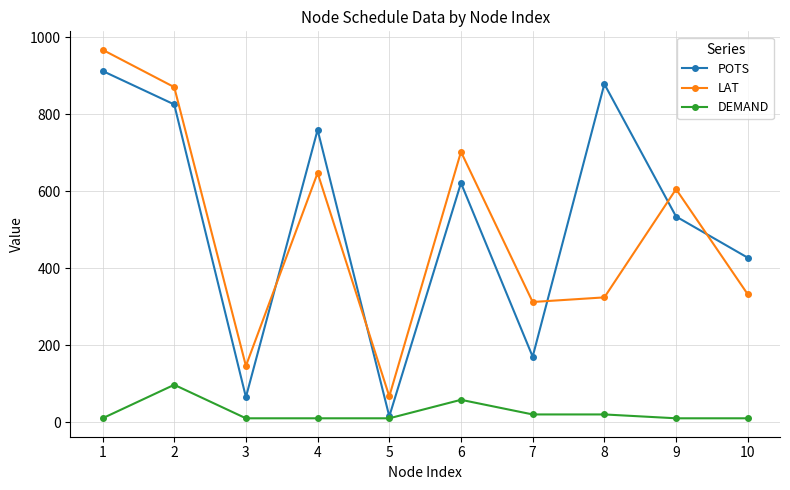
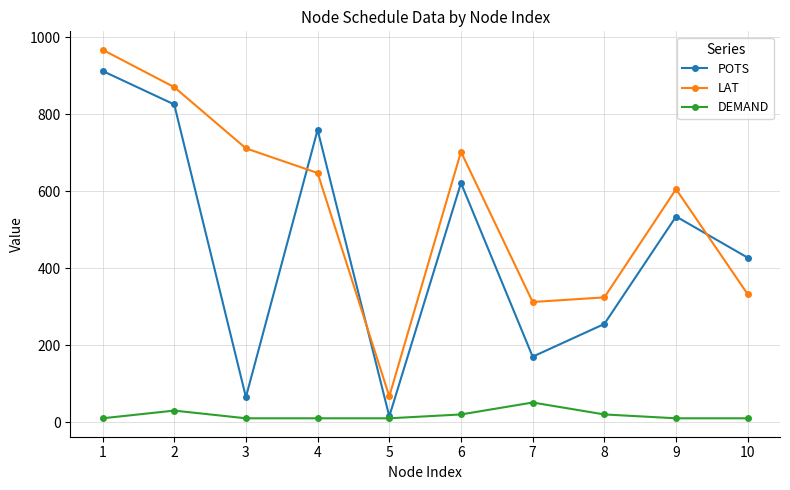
  {
    "POTS": {
      "1": 910,
      "2": 830,
      "3": 70,
      "4": 760,
      "6": 620,
      "7": 170,
-     "8": 880,
+     "8": 260,
      "9": 530,
      "10": 430
    },
    "LAT": {
      "1": 970,
      "2": 870,
-     "3": 150,
+     "3": 710,
      "4": 650,
      "5": 70,
      "6": 700,
      "7": 310,
      "8": 320,
      "9": 610,
      "10": 330
    },
    "DEMAND": {
      "1": 10,
-     "2": 100,
+     "2": 30,
      "3": 10,
      "4": 10,
-     "6": 60,
-     "7": 20,
+     "6": 20,
+     "7": 50,
      "8": 20,
      "9": 10,
      "10": 10
    }
  }
